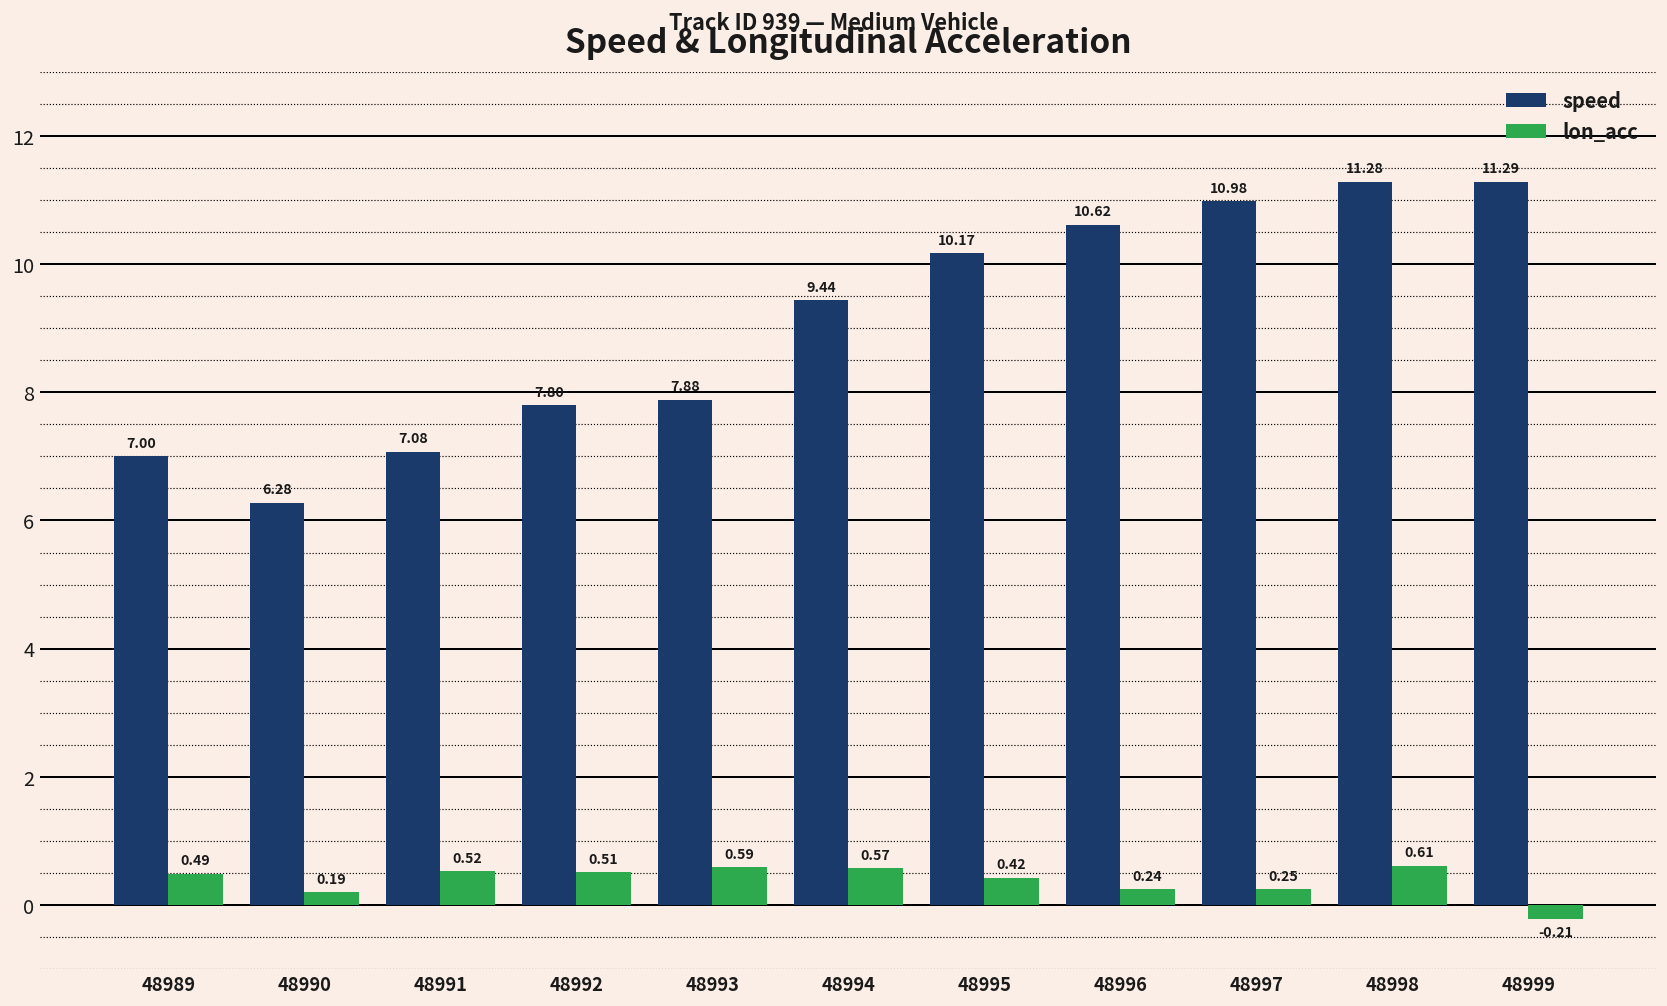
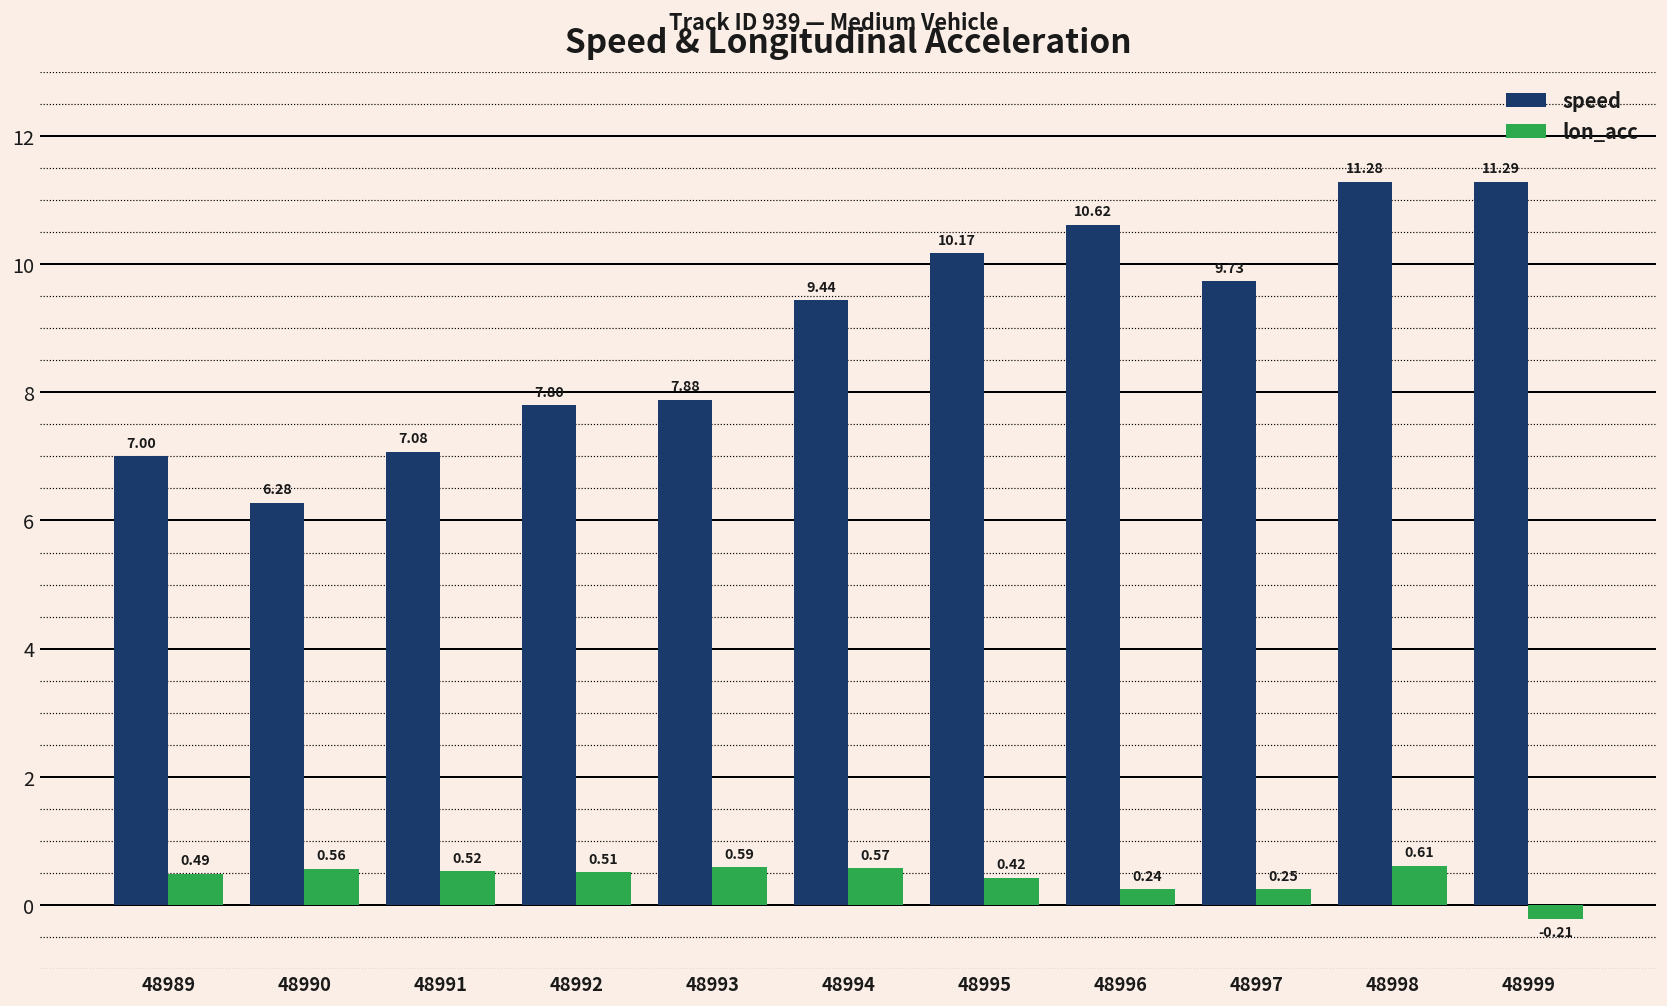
  {
    "speed": {
      "48989": 7.00,
      "48990": 6.28,
      "48991": 7.08,
      "48992": 7.80,
      "48993": 7.88,
      "48994": 9.44,
      "48995": 10.17,
      "48996": 10.62,
-     "48997": 10.98,
+     "48997": 9.73,
      "48998": 11.28,
      "48999": 11.29
    },
    "lon_acc": {
      "48989": 0.49,
-     "48990": 0.19,
+     "48990": 0.56,
      "48991": 0.52,
      "48992": 0.51,
      "48993": 0.59,
      "48994": 0.57,
      "48995": 0.42,
      "48996": 0.24,
      "48997": 0.25,
      "48998": 0.61,
      "48999": -0.21
    }
  }
